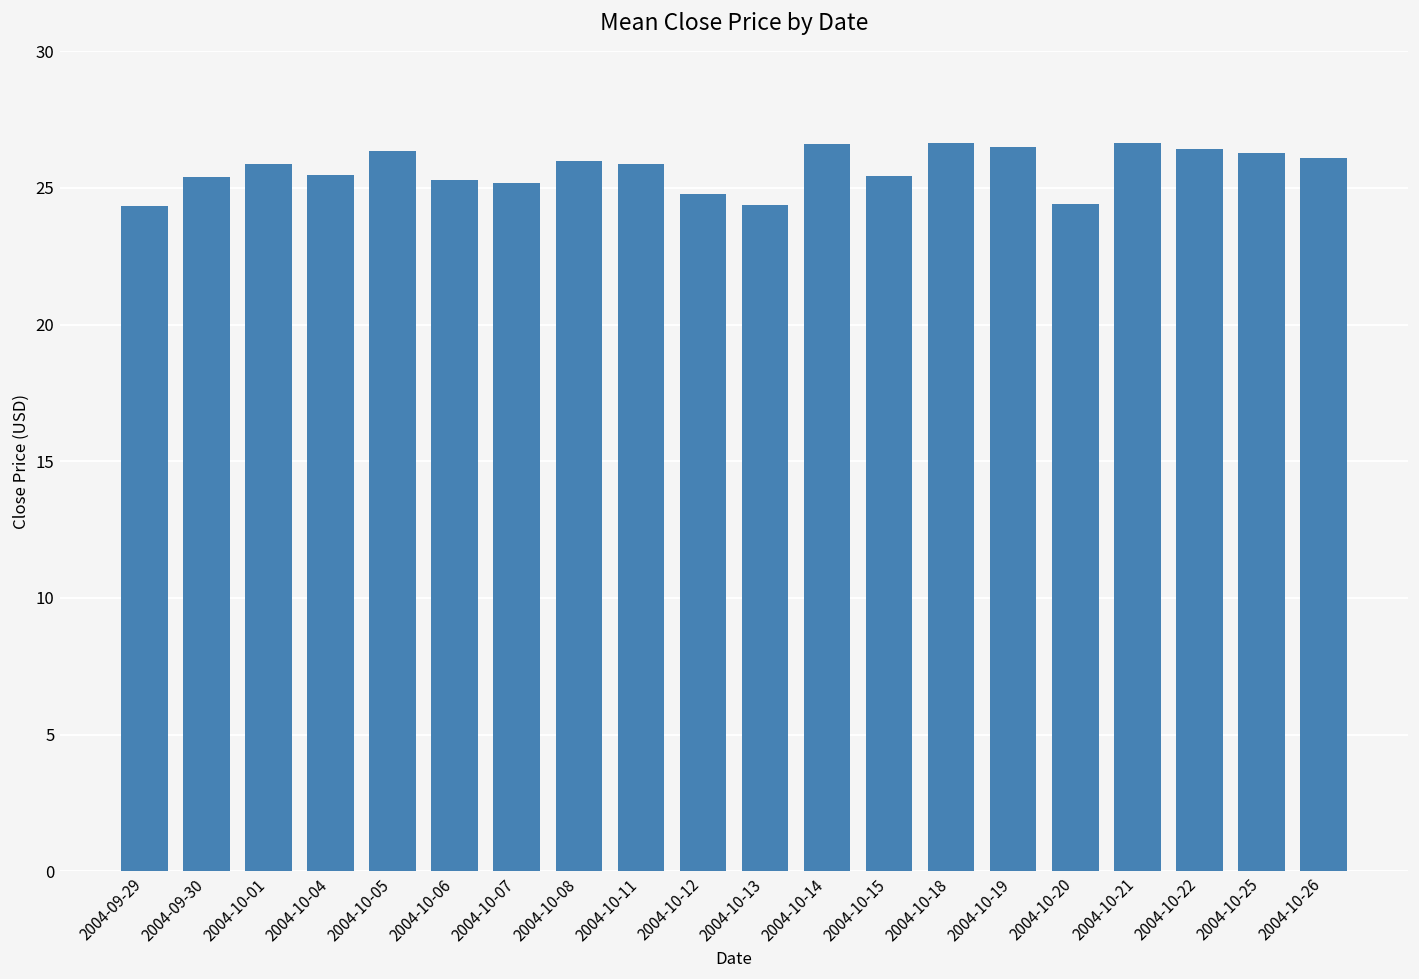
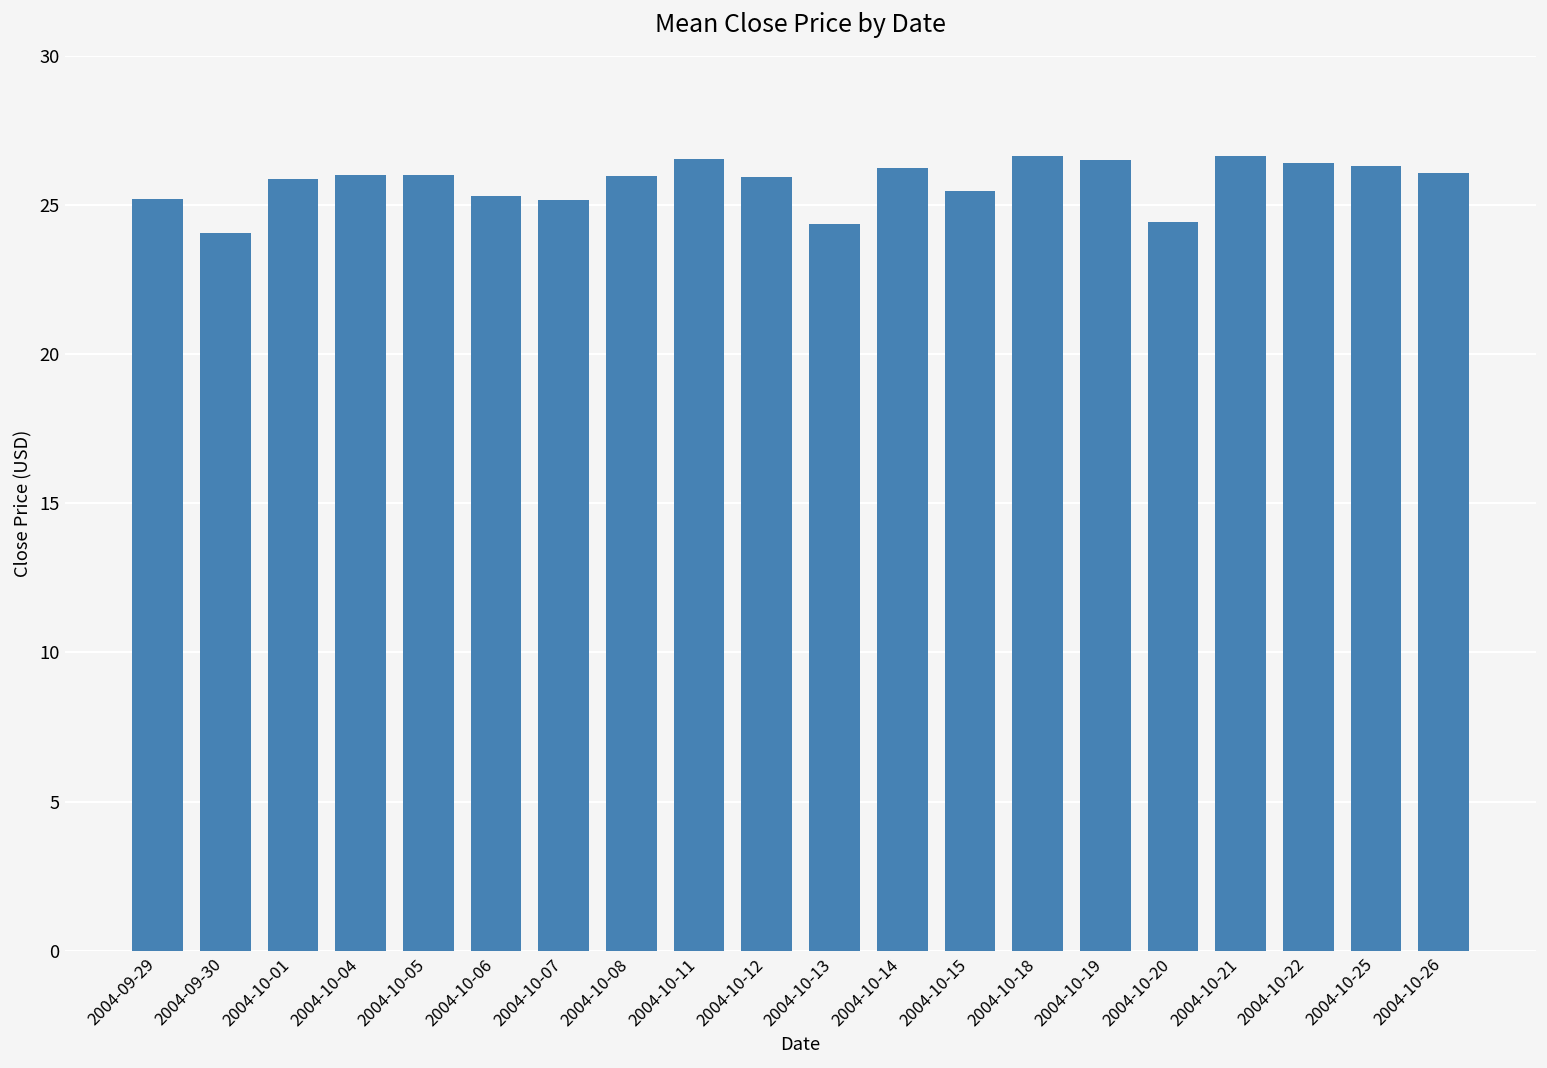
  {
-   "2004-09-29": 24.4,
-   "2004-09-30": 25.4,
+   "2004-09-29": 25.2,
+   "2004-09-30": 24.1,
    "2004-10-01": 25.9,
-   "2004-10-04": 25.5,
-   "2004-10-05": 26.4,
+   "2004-10-04": 26.0,
+   "2004-10-05": 26.0,
    "2004-10-06": 25.3,
    "2004-10-07": 25.2,
    "2004-10-08": 26.0,
-   "2004-10-11": 25.9,
-   "2004-10-12": 24.8,
+   "2004-10-11": 26.5,
+   "2004-10-12": 26.0,
    "2004-10-13": 24.4,
-   "2004-10-14": 26.6,
+   "2004-10-14": 26.2,
    "2004-10-15": 25.5,
    "2004-10-18": 26.6,
    "2004-10-19": 26.5,
    "2004-10-20": 24.4,
    "2004-10-21": 26.6,
    "2004-10-22": 26.4,
    "2004-10-25": 26.3,
    "2004-10-26": 26.1
  }
